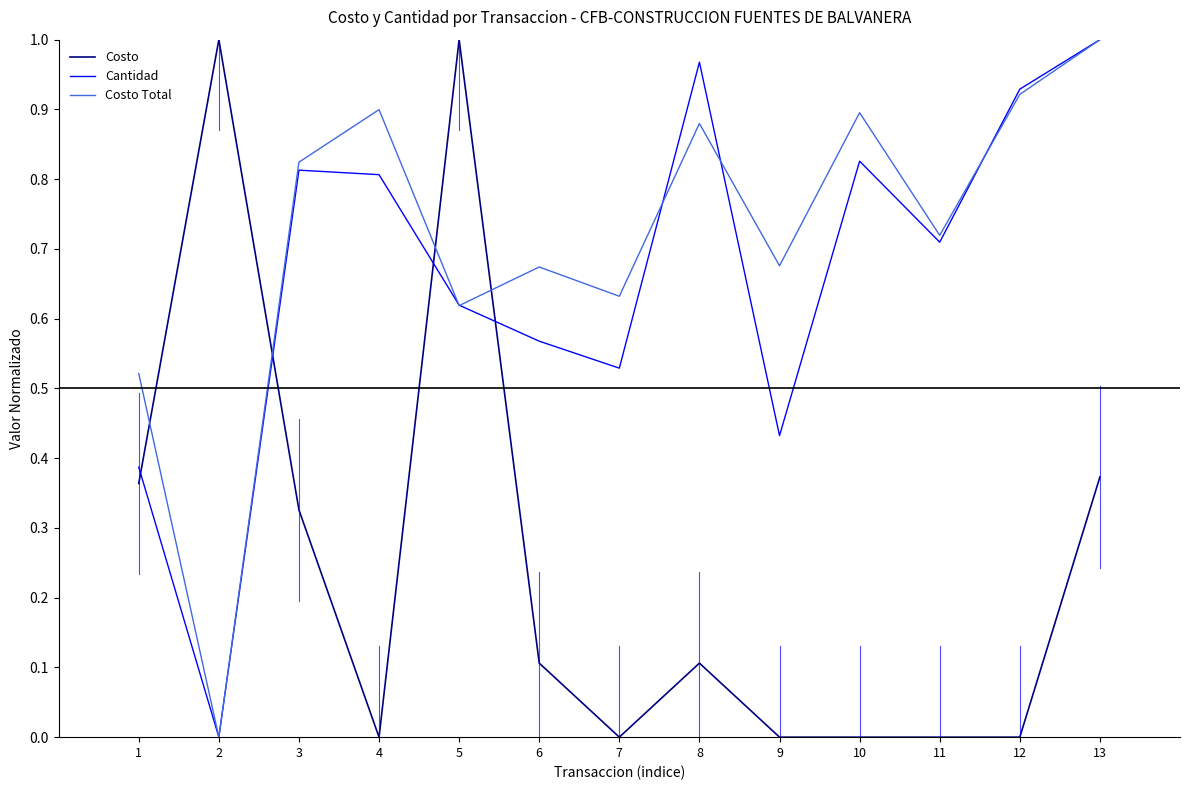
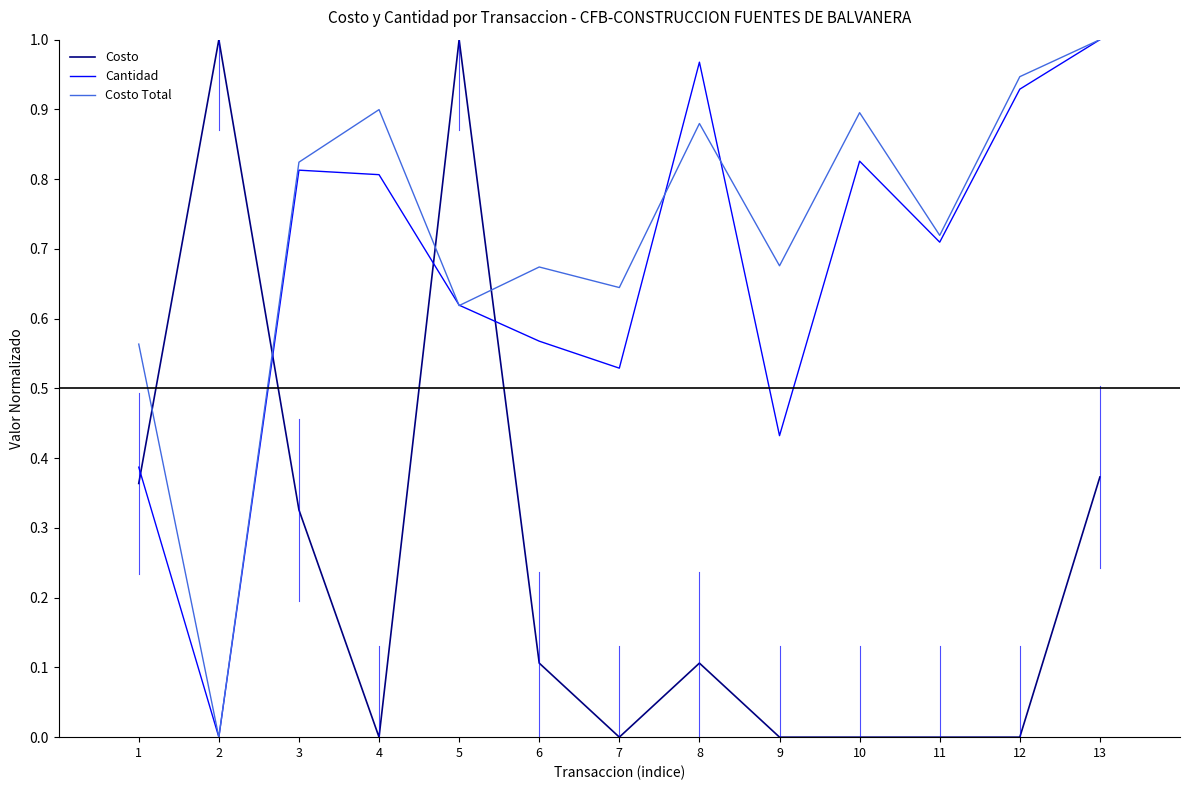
  {
    "Costo": {
      "1": 0.36,
      "2": 1.00,
      "3": 0.33,
      "4": 0.00,
      "5": 1.00,
      "6": 0.11,
      "7": 0.00,
      "8": 0.11,
      "9": 0.00,
      "10": 0.00,
      "11": 0.00,
      "12": 0.00,
      "13": 0.37
    },
    "Costo Total": {
-     "1": 0.52,
+     "1": 0.56,
      "3": 0.82,
      "4": 0.90,
      "6": 0.67,
-     "7": 0.63,
+     "7": 0.64,
      "8": 0.88,
      "9": 0.68,
      "10": 0.90,
      "11": 0.72,
-     "12": 0.92
+     "12": 0.95
    }
  }
